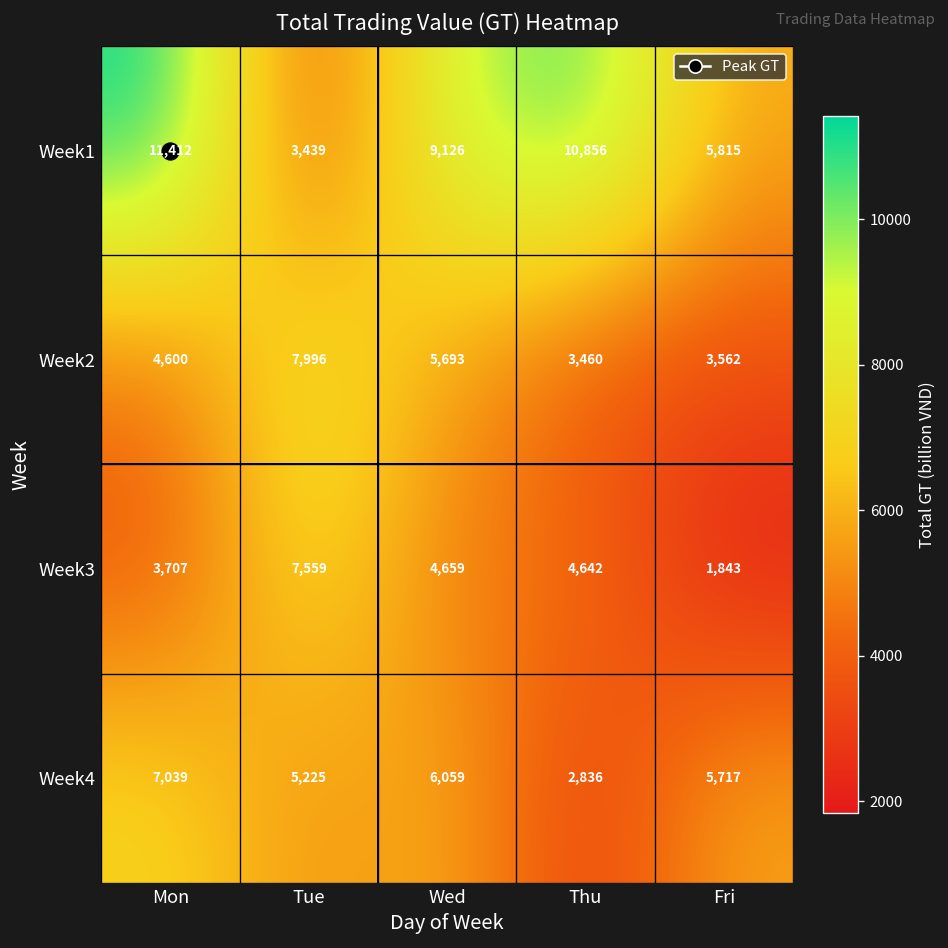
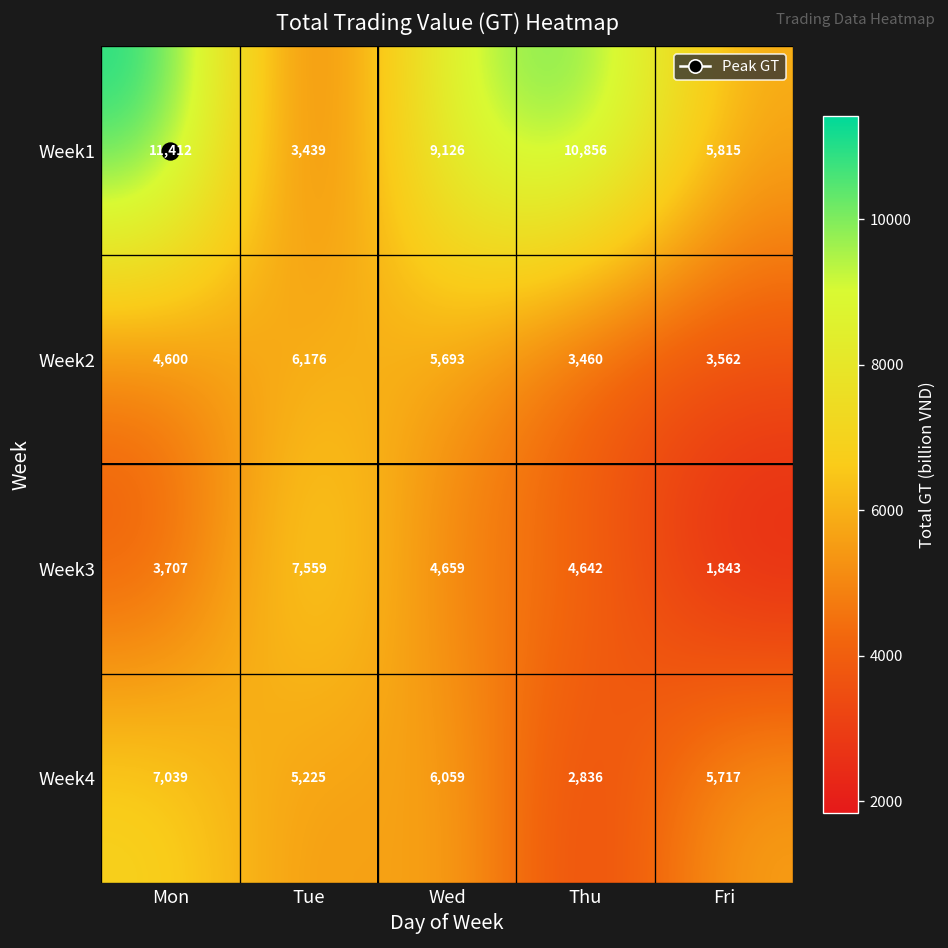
  {
    "Week1": {
      "Tue": "3,439",
      "Wed": "9,126",
      "Thu": "10,856",
      "Fri": "5,815"
    },
    "Week2": {
      "Mon": "4,600",
-     "Tue": "7,996",
+     "Tue": "6,176",
      "Wed": "5,693",
      "Thu": "3,460",
      "Fri": "3,562"
    },
    "Week3": {
      "Mon": "3,707",
      "Tue": "7,559",
      "Wed": "4,659",
      "Thu": "4,642",
      "Fri": "1,843"
    },
    "Week4": {
      "Mon": "7,039",
      "Tue": "5,225",
      "Wed": "6,059",
      "Thu": "2,836",
      "Fri": "5,717"
    }
  }
